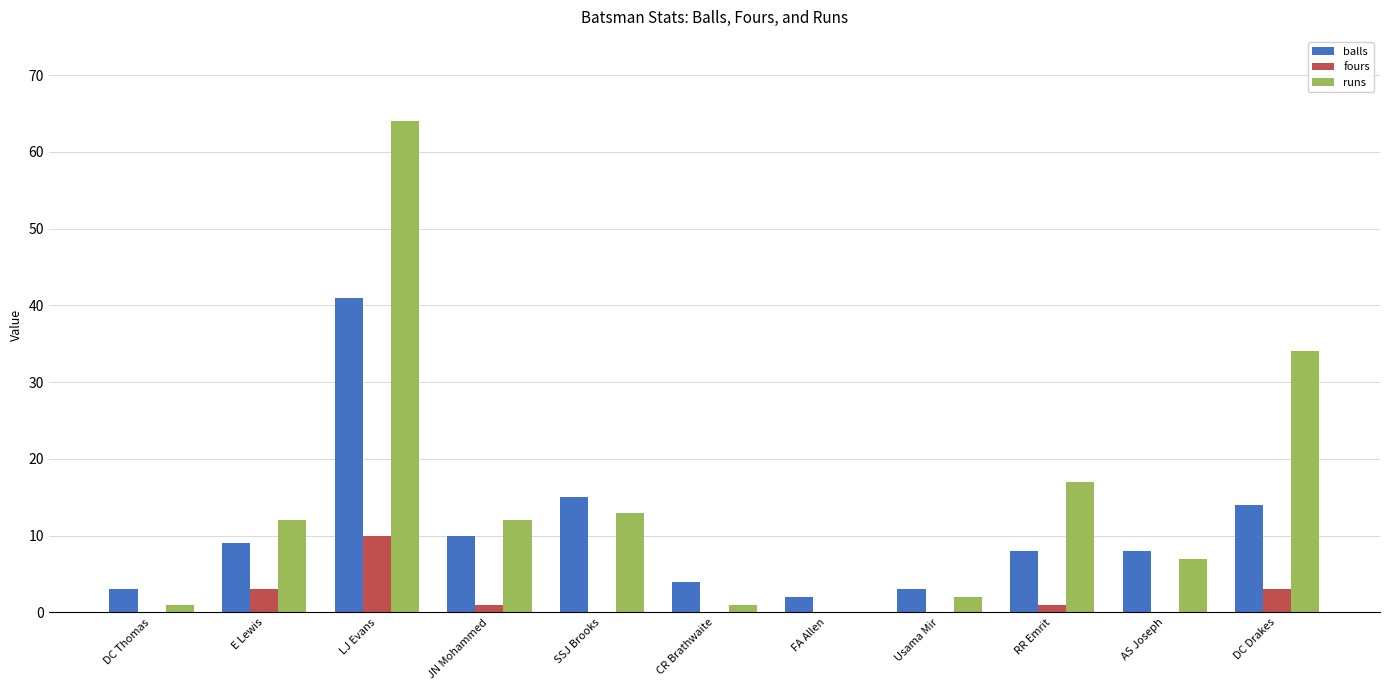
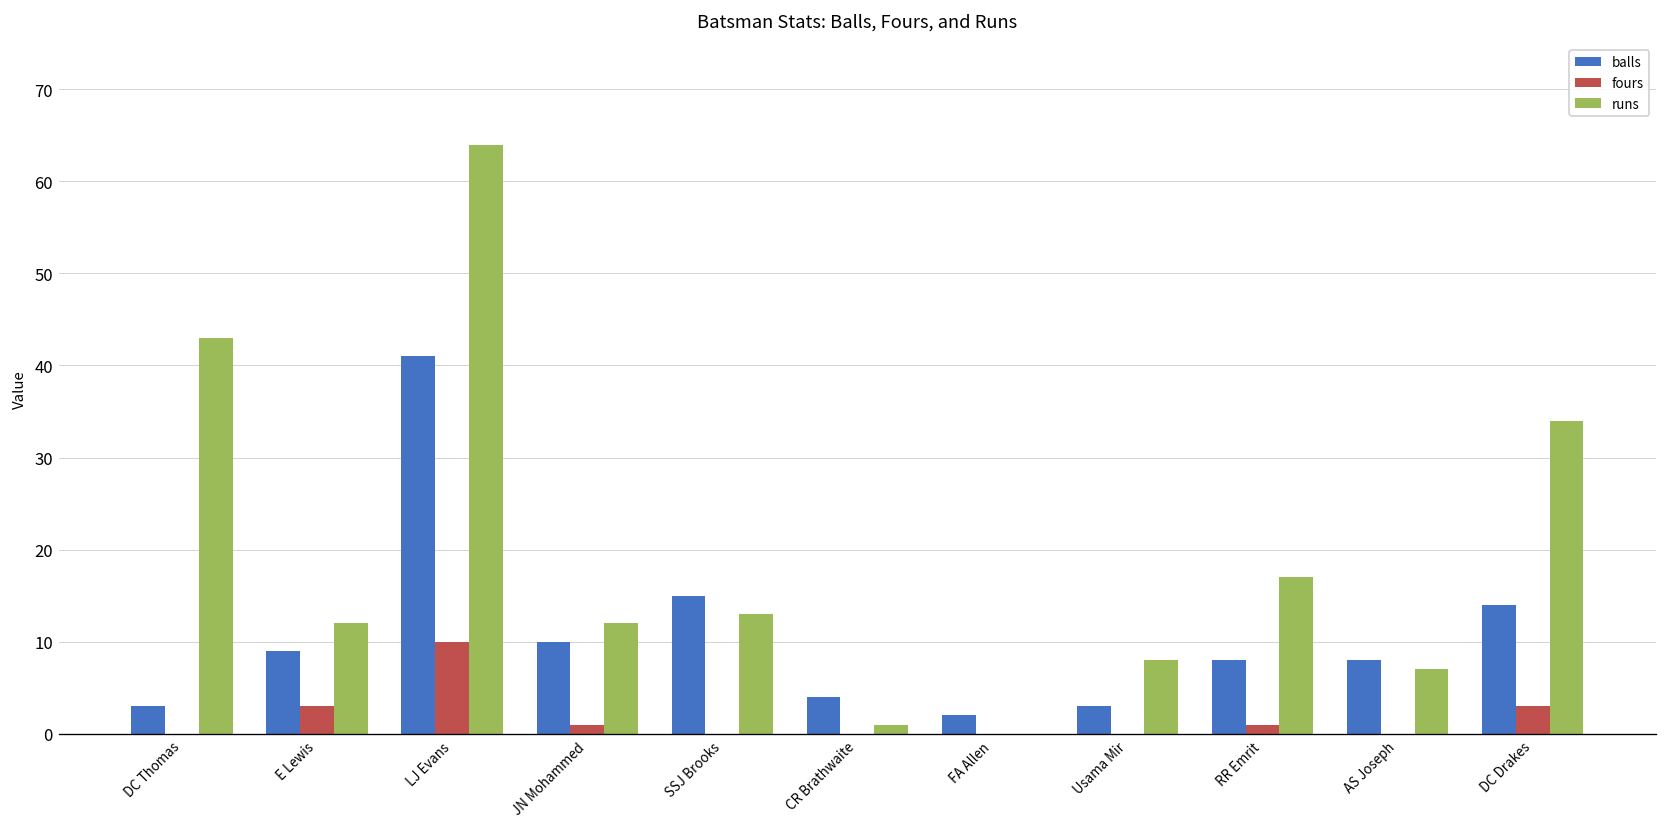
  {
    "balls": {
      "DC Thomas": 3,
      "E Lewis": 9,
      "LJ Evans": 41,
      "JN Mohammed": 10,
      "SSJ Brooks": 15,
      "CR Brathwaite": 4,
      "FA Allen": 2,
      "Usama Mir": 3,
      "RR Emrit": 8,
      "AS Joseph": 8,
      "DC Drakes": 14
    },
    "fours": {
      "DC Thomas": 0,
      "E Lewis": 3,
      "LJ Evans": 10,
      "JN Mohammed": 1,
      "SSJ Brooks": 0,
      "CR Brathwaite": 0,
      "FA Allen": 0,
      "Usama Mir": 0,
      "RR Emrit": 1,
      "AS Joseph": 0,
      "DC Drakes": 3
    },
    "runs": {
-     "DC Thomas": 1,
+     "DC Thomas": 43,
      "E Lewis": 12,
      "LJ Evans": 64,
      "JN Mohammed": 12,
      "SSJ Brooks": 13,
      "CR Brathwaite": 1,
      "FA Allen": 0,
-     "Usama Mir": 2,
+     "Usama Mir": 8,
      "RR Emrit": 17,
      "AS Joseph": 7,
      "DC Drakes": 34
    }
  }
